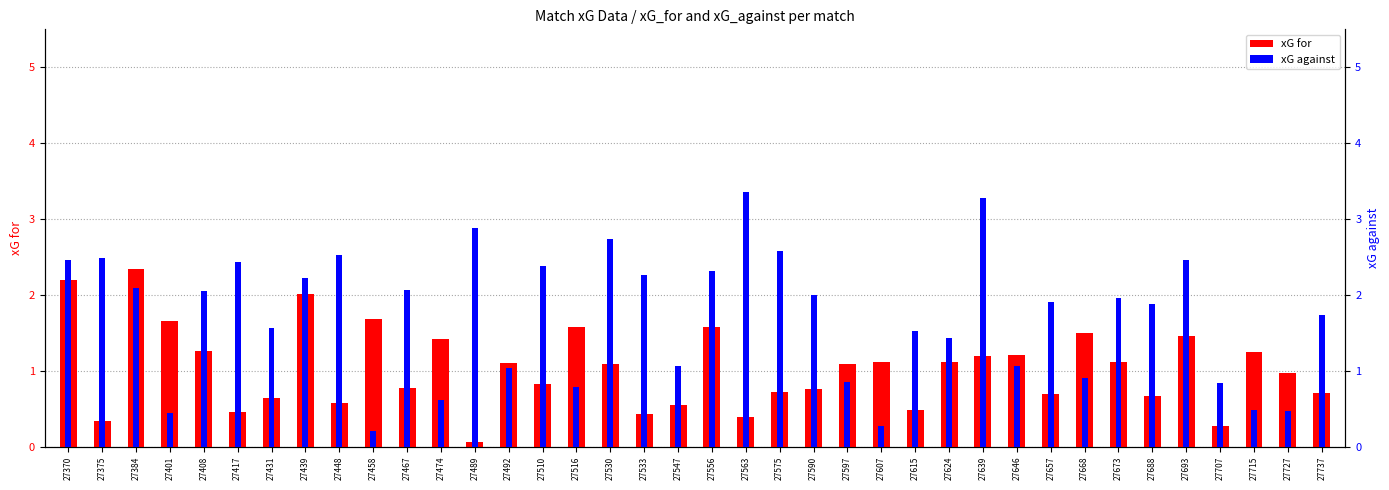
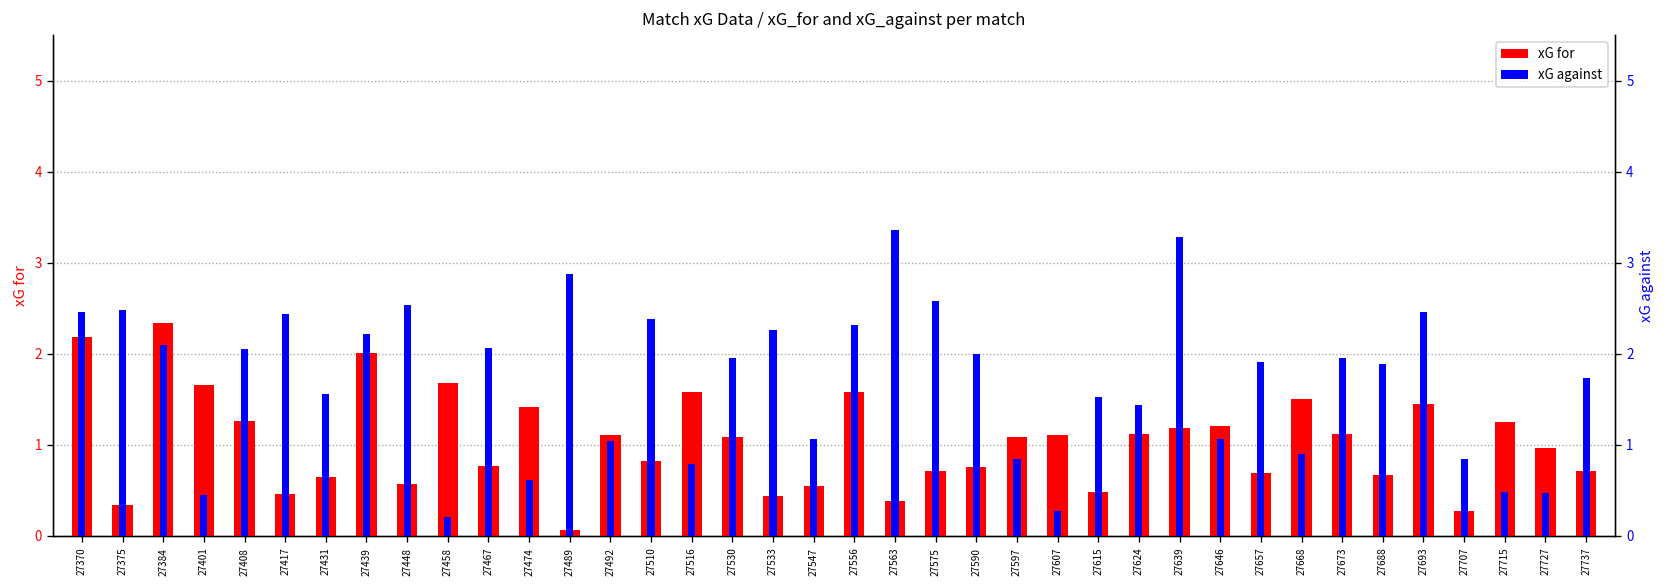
  {
    "xG for": {
      "27370": 2.2,
      "27375": 0.3,
      "27384": 2.3,
      "27401": 1.7,
      "27408": 1.3,
      "27417": 0.5,
      "27431": 0.6,
      "27439": 2.0,
      "27448": 0.6,
      "27458": 1.7,
      "27467": 0.8,
      "27474": 1.4,
      "27489": 0.1,
      "27492": 1.1,
      "27510": 0.8,
      "27516": 1.6,
      "27530": 1.1,
      "27533": 0.4,
      "27547": 0.5,
      "27556": 1.6,
      "27563": 0.4,
      "27575": 0.7,
      "27590": 0.8,
      "27597": 1.1,
      "27607": 1.1,
      "27615": 0.5,
      "27624": 1.1,
      "27639": 1.2,
      "27646": 1.2,
      "27657": 0.7,
      "27668": 1.5,
      "27673": 1.1,
      "27688": 0.7,
      "27693": 1.5,
      "27707": 0.3,
      "27715": 1.2,
      "27727": 1.0,
      "27737": 0.7
    },
    "xG against": {
      "27370": 2.5,
      "27375": 2.5,
      "27384": 2.1,
      "27401": 0.4,
      "27408": 2.1,
      "27417": 2.4,
      "27431": 1.6,
      "27439": 2.2,
      "27448": 2.5,
      "27458": 0.2,
      "27467": 2.1,
      "27474": 0.6,
      "27489": 2.9,
      "27492": 1.0,
      "27510": 2.4,
      "27516": 0.8,
-     "27530": 2.7,
+     "27530": 2.0,
      "27533": 2.3,
      "27547": 1.1,
      "27556": 2.3,
      "27563": 3.4,
      "27575": 2.6,
      "27590": 2.0,
      "27597": 0.9,
      "27607": 0.3,
      "27615": 1.5,
      "27624": 1.4,
      "27639": 3.3,
      "27646": 1.1,
      "27657": 1.9,
      "27668": 0.9,
      "27673": 2.0,
      "27688": 1.9,
      "27693": 2.5,
      "27707": 0.8,
      "27715": 0.5,
      "27727": 0.5,
      "27737": 1.7
    }
  }
